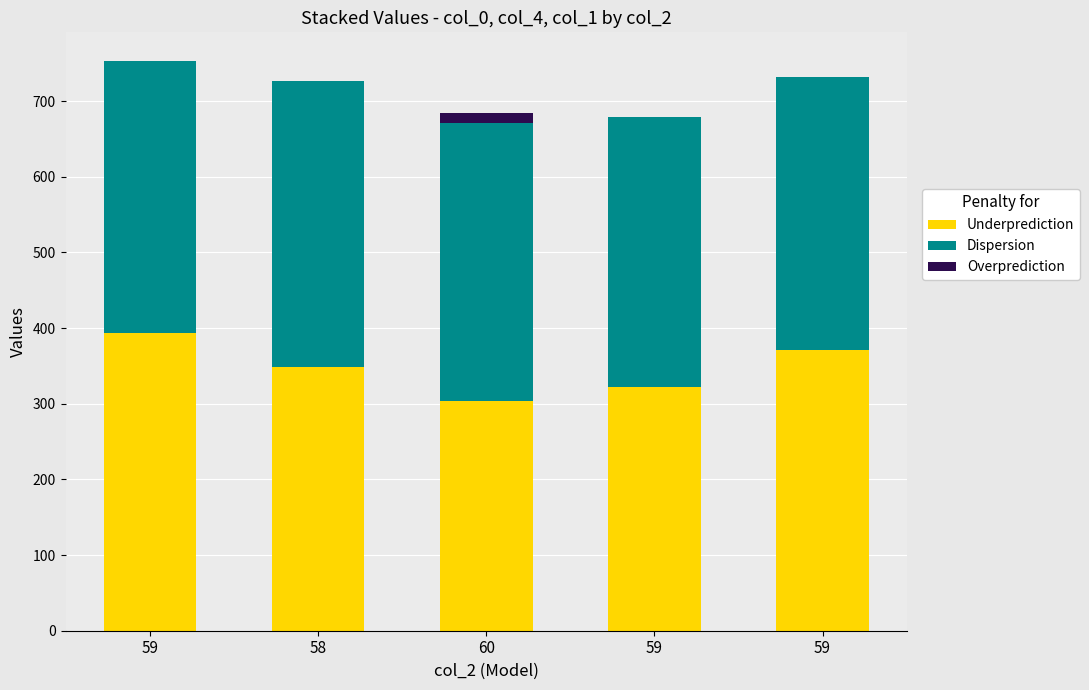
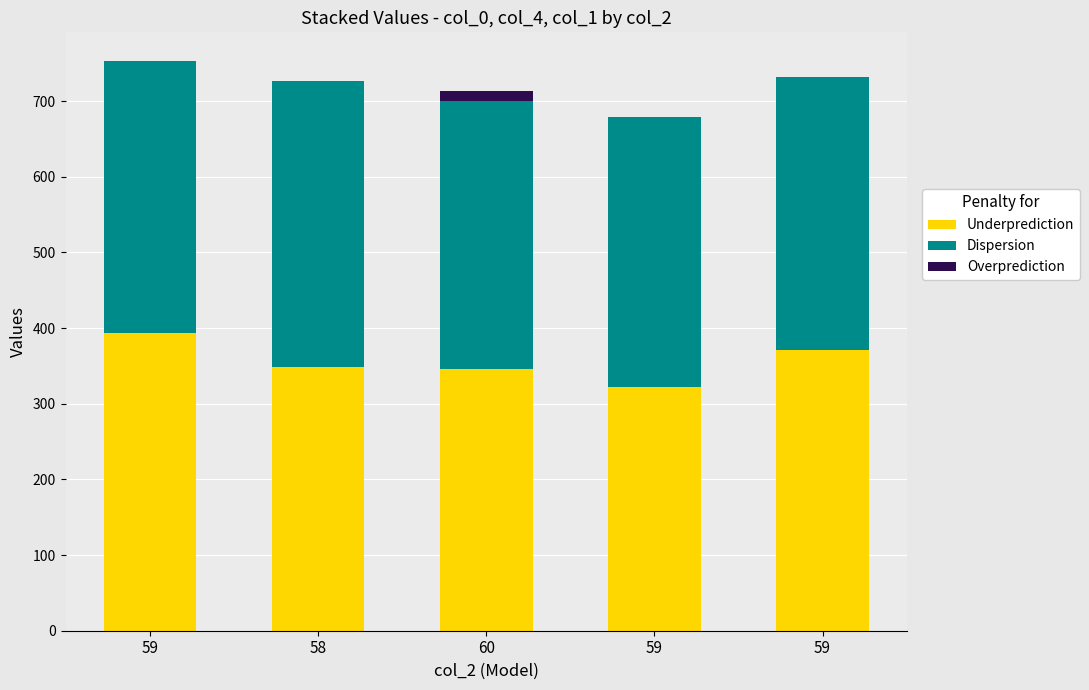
  {
    "Underprediction": {
      "58": 350,
-     "60": 300
+     "60": 350
    },
    "Dispersion": {
      "58": 380,
-     "60": 370
+     "60": 350
    },
    "Overprediction": {
      "60": 10
    }
  }
